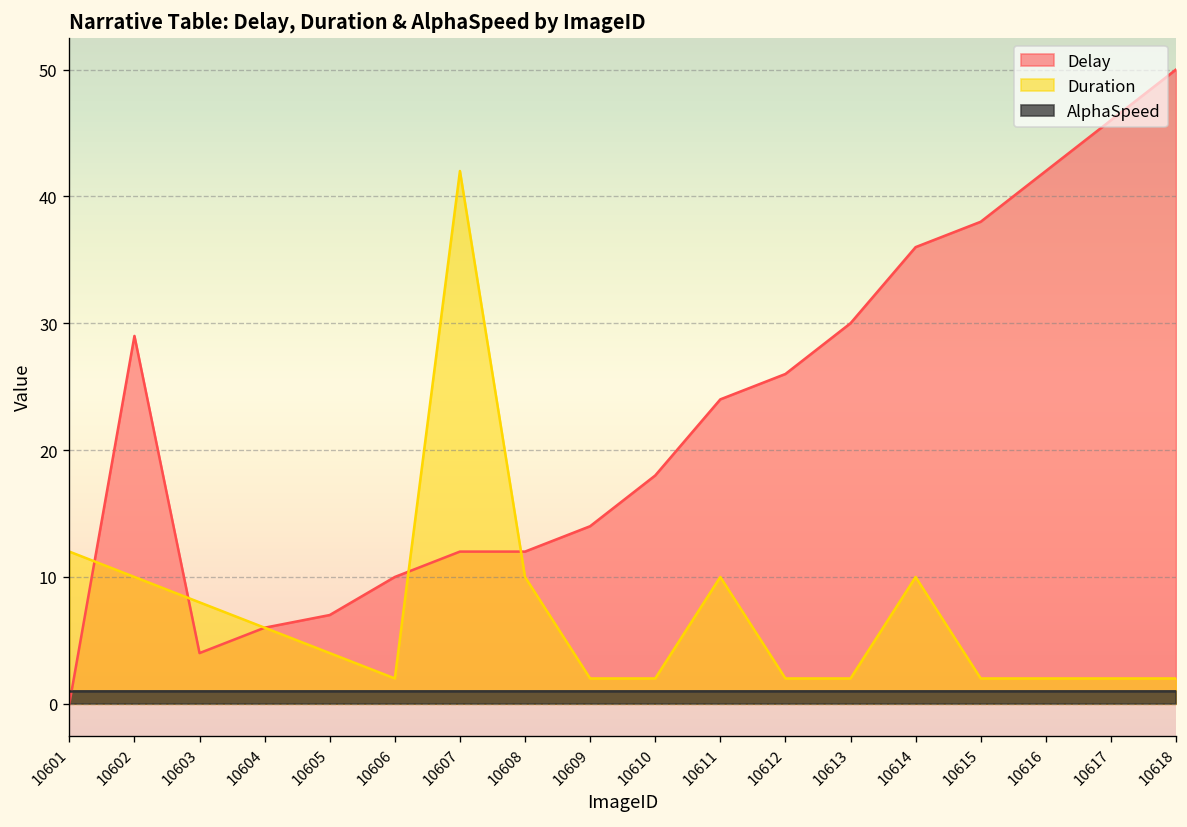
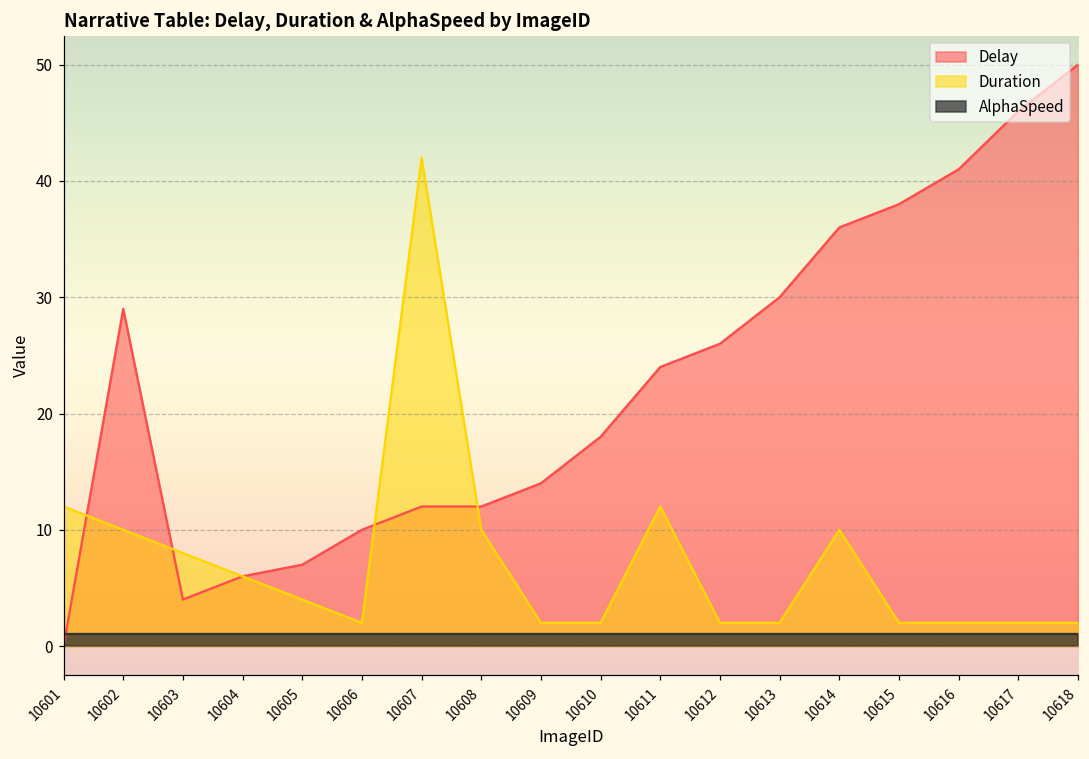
  {
    "Delay": {
      "10601": 0,
      "10602": 29,
      "10603": 4,
      "10605": 7,
      "10606": 10,
      "10607": 12,
      "10608": 12,
      "10609": 14,
      "10610": 18,
      "10611": 24,
      "10612": 26,
      "10613": 30,
      "10614": 36,
      "10615": 38,
-     "10616": 42,
+     "10616": 41,
      "10618": 50
    },
    "Duration": {
      "10601": 12,
      "10602": 10,
      "10603": 8,
      "10605": 4,
      "10606": 2,
      "10607": 42,
      "10608": 10,
      "10609": 2,
      "10610": 2,
-     "10611": 10,
+     "10611": 12,
      "10612": 2,
      "10613": 2,
      "10614": 10,
      "10615": 2,
      "10616": 2,
      "10617": 2,
      "10618": 2
    },
    "AlphaSpeed": {
      "10601": 1,
      "10602": 1,
      "10603": 1,
      "10604": 1,
      "10605": 1,
      "10606": 1,
      "10607": 1,
      "10608": 1,
      "10609": 1,
      "10610": 1,
      "10611": 1,
      "10612": 1,
      "10613": 1,
      "10614": 1,
      "10615": 1,
      "10616": 1,
      "10617": 1,
      "10618": 1
    }
  }
